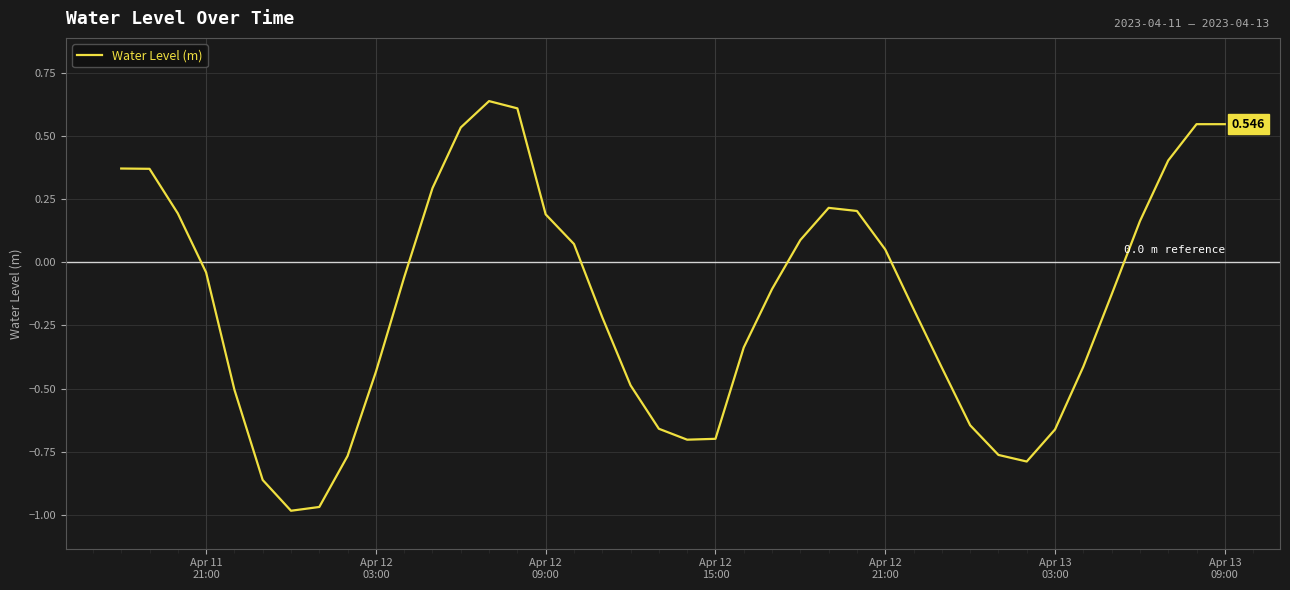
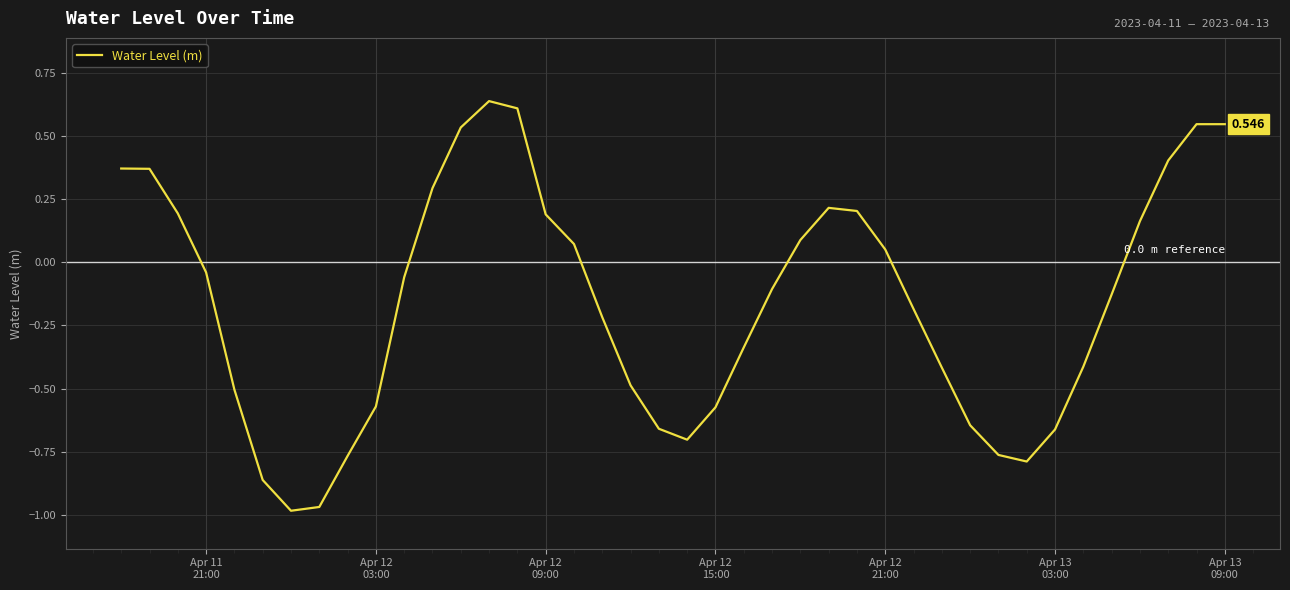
  {
    "Apr 11 21:00": -0.04,
-   "Apr 12 03:00": -0.43,
+   "Apr 12 03:00": -0.57,
    "Apr 12 09:00": 0.19,
-   "Apr 12 15:00": -0.70,
+   "Apr 12 15:00": -0.57,
    "Apr 12 21:00": 0.05,
    "Apr 13 03:00": -0.66
  }
